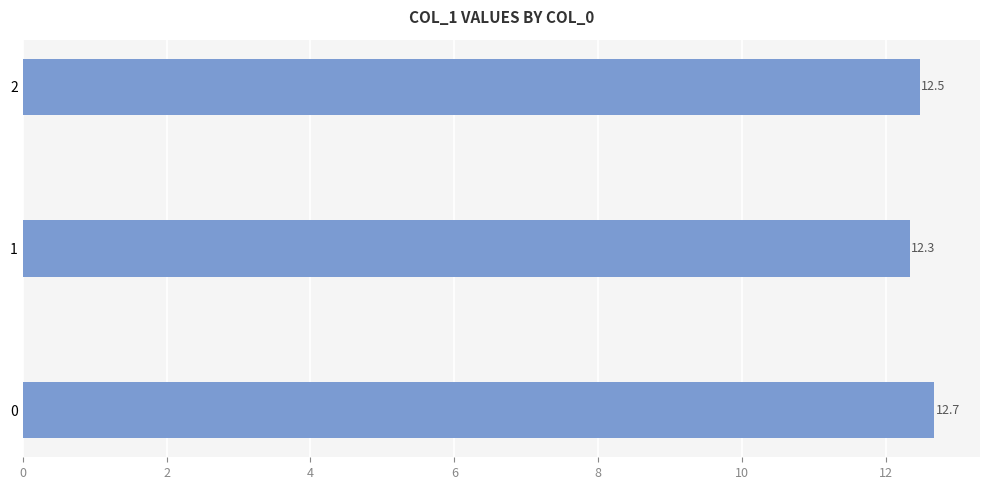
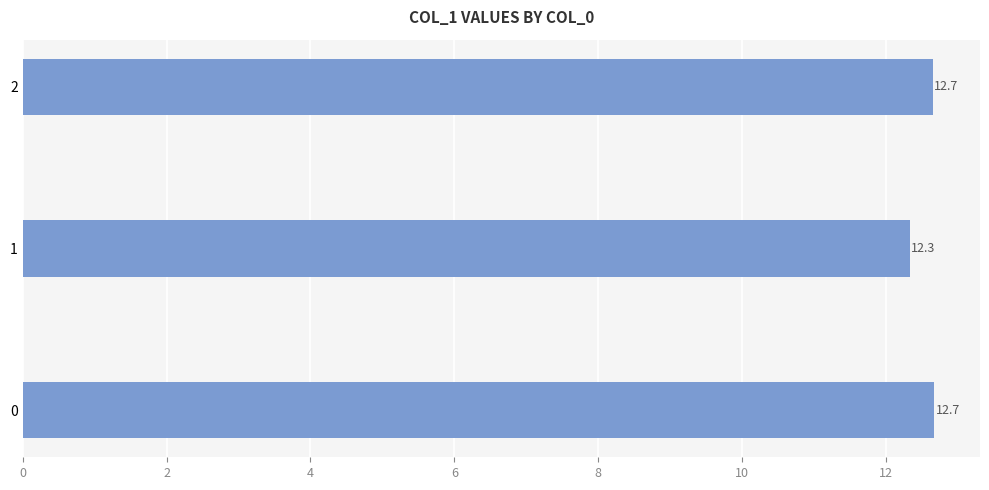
  {
-   "2": 12.5,
+   "2": 12.7,
    "1": 12.3,
    "0": 12.7
  }
